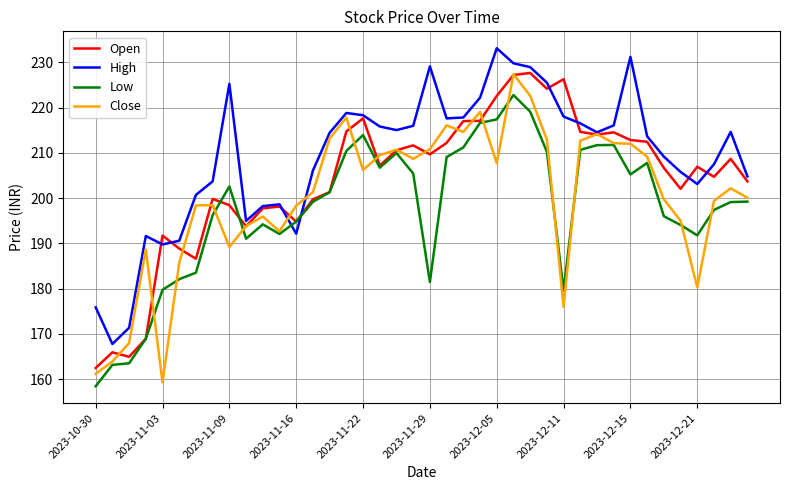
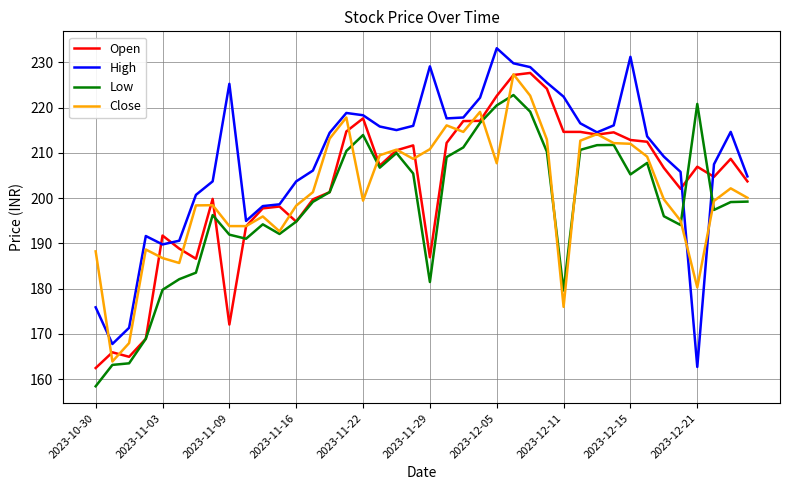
  {
    "Open": {
      "2023-10-30": 162,
      "2023-11-03": 192,
-     "2023-11-09": 198,
+     "2023-11-09": 172,
      "2023-11-22": 218,
-     "2023-11-29": 210,
+     "2023-11-29": 187,
      "2023-12-05": 223,
-     "2023-12-11": 226,
+     "2023-12-11": 215,
      "2023-12-15": 213,
      "2023-12-21": 207
    },
    "High": {
      "2023-10-30": 176,
      "2023-11-03": 190,
      "2023-11-09": 225,
-     "2023-11-16": 192,
+     "2023-11-16": 204,
      "2023-11-22": 218,
      "2023-11-29": 229,
      "2023-12-05": 233,
-     "2023-12-11": 218,
+     "2023-12-11": 222,
      "2023-12-15": 231,
-     "2023-12-21": 203
+     "2023-12-21": 163
    },
    "Low": {
      "2023-10-30": 158,
      "2023-11-03": 180,
-     "2023-11-09": 203,
+     "2023-11-09": 192,
      "2023-11-22": 214,
      "2023-11-29": 181,
-     "2023-12-05": 217,
+     "2023-12-05": 220,
      "2023-12-11": 180,
      "2023-12-15": 205,
-     "2023-12-21": 192
+     "2023-12-21": 221
    },
    "Close": {
-     "2023-10-30": 161,
-     "2023-11-03": 159,
-     "2023-11-09": 189,
+     "2023-10-30": 188,
+     "2023-11-03": 187,
+     "2023-11-09": 194,
      "2023-11-16": 198,
-     "2023-11-22": 206,
+     "2023-11-22": 199,
      "2023-11-29": 211,
      "2023-12-05": 208,
      "2023-12-11": 176,
      "2023-12-15": 212,
      "2023-12-21": 180
    }
  }
